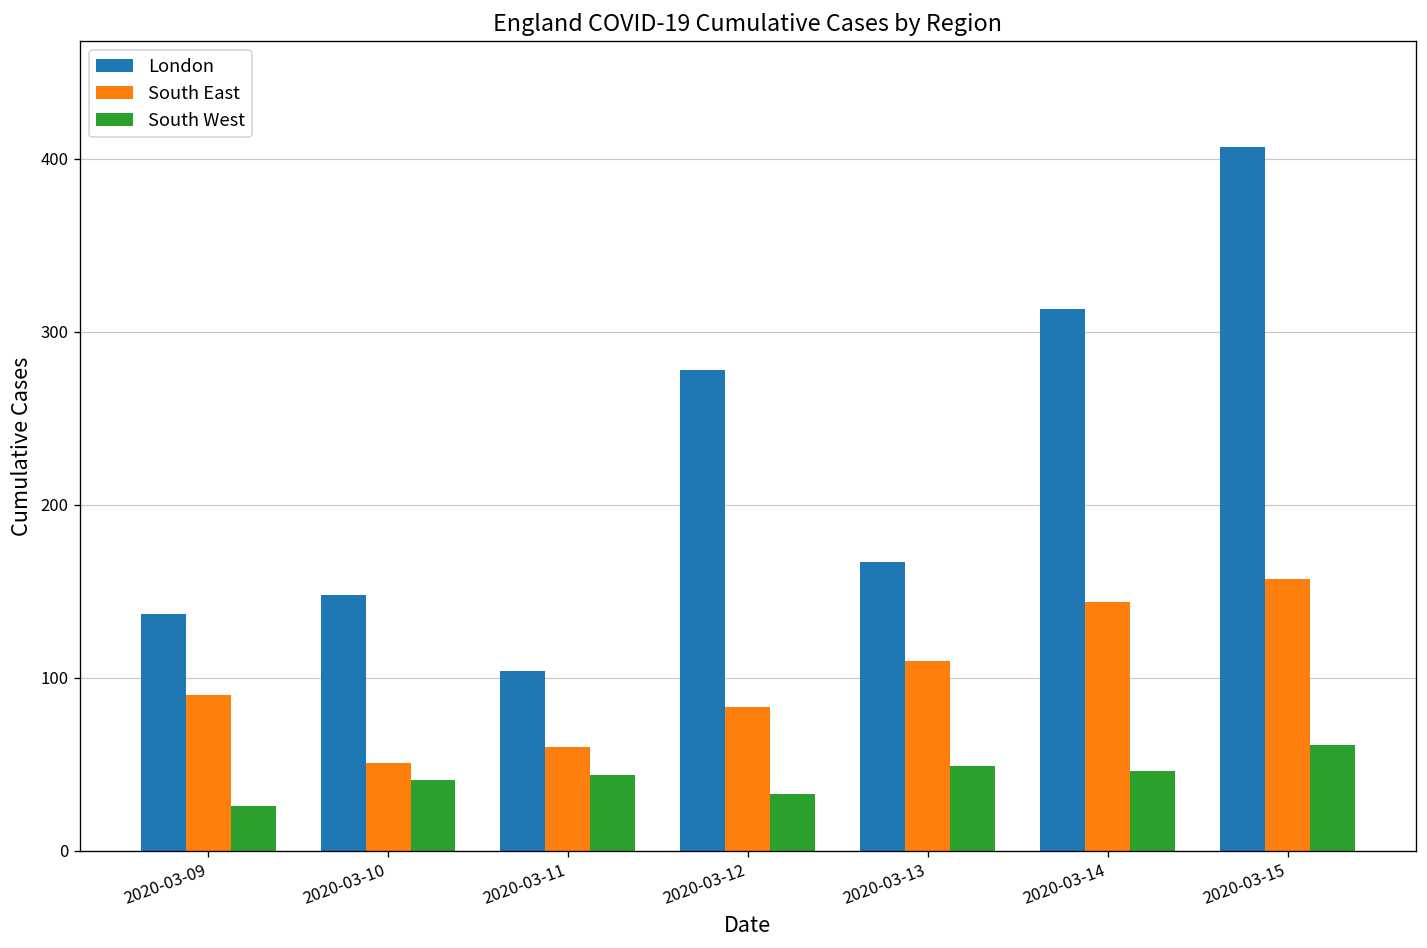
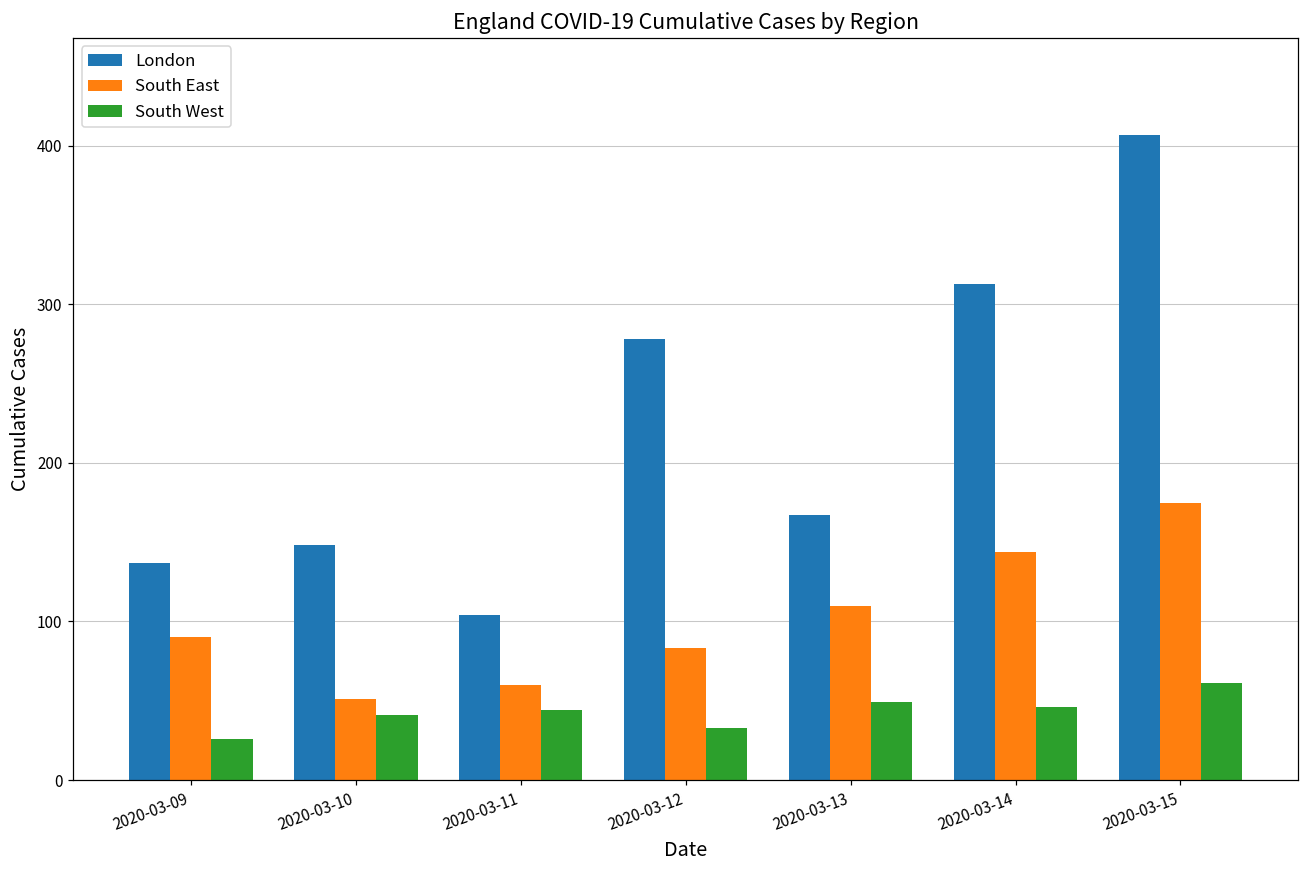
  {
    "London": {
      "2020-03-09": 137,
      "2020-03-10": 148,
      "2020-03-11": 104,
      "2020-03-12": 278,
      "2020-03-13": 167,
      "2020-03-14": 313,
      "2020-03-15": 407
    },
    "South East": {
      "2020-03-09": 90,
      "2020-03-10": 51,
      "2020-03-11": 60,
      "2020-03-12": 83,
      "2020-03-13": 110,
      "2020-03-14": 144,
-     "2020-03-15": 157
+     "2020-03-15": 175
    },
    "South West": {
      "2020-03-09": 26,
      "2020-03-10": 41,
      "2020-03-11": 44,
      "2020-03-12": 33,
      "2020-03-13": 49,
      "2020-03-14": 46,
      "2020-03-15": 61
    }
  }
